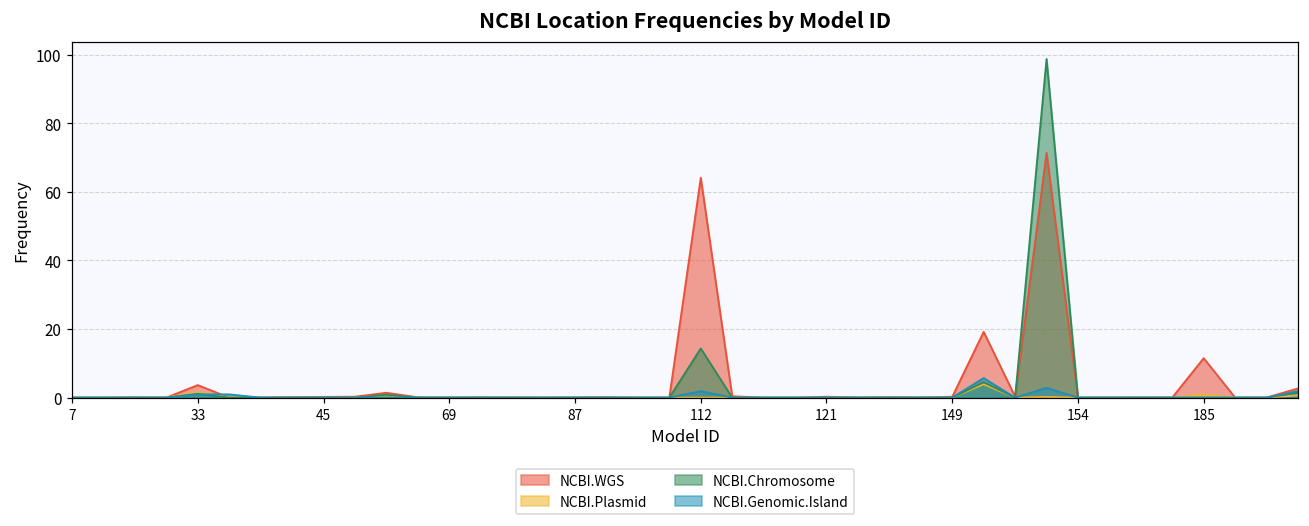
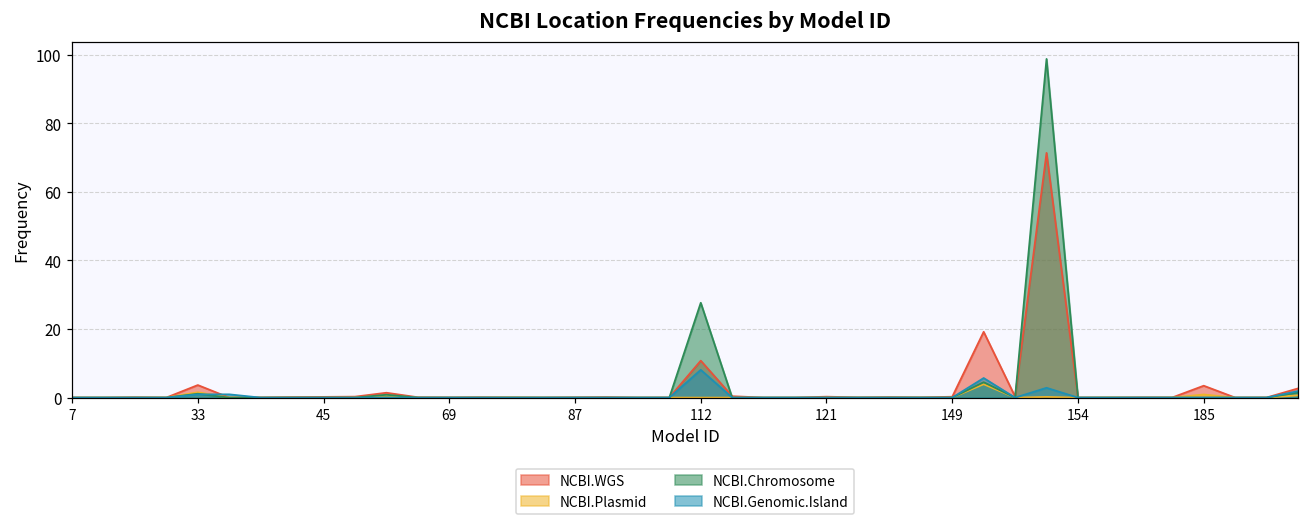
  {
    "NCBI.WGS": {
-     "112": 64,
-     "185": 12
+     "112": 11,
+     "185": 3
    },
    "NCBI.Plasmid": {
      "112": 0,
      "185": 1
    },
    "NCBI.Chromosome": {
-     "112": 14
+     "112": 28
    },
    "NCBI.Genomic.Island": {
-     "112": 2
+     "112": 8
    }
  }
